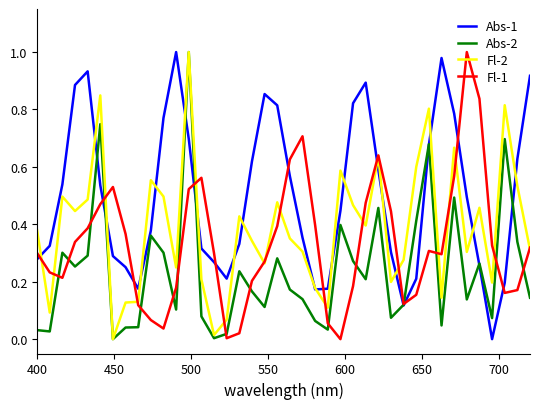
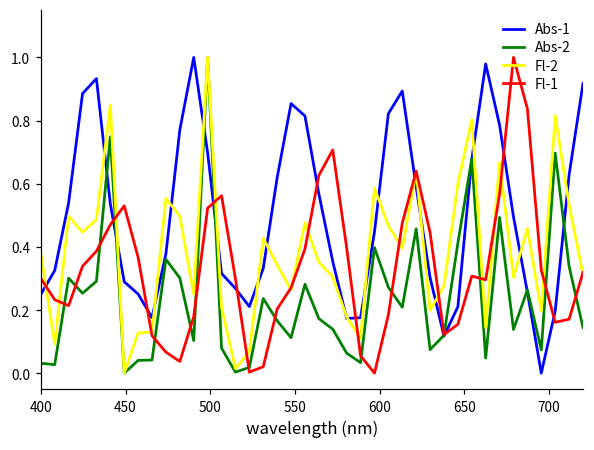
  {
    "Abs-1": {
-     "400": 0.28
+     "400": 0.25
    },
    "Abs-2": {
      "400": 0.03
    },
    "Fl-2": {
      "400": 0.38
    },
    "Fl-1": {
      "400": 0.30
    }
  }
